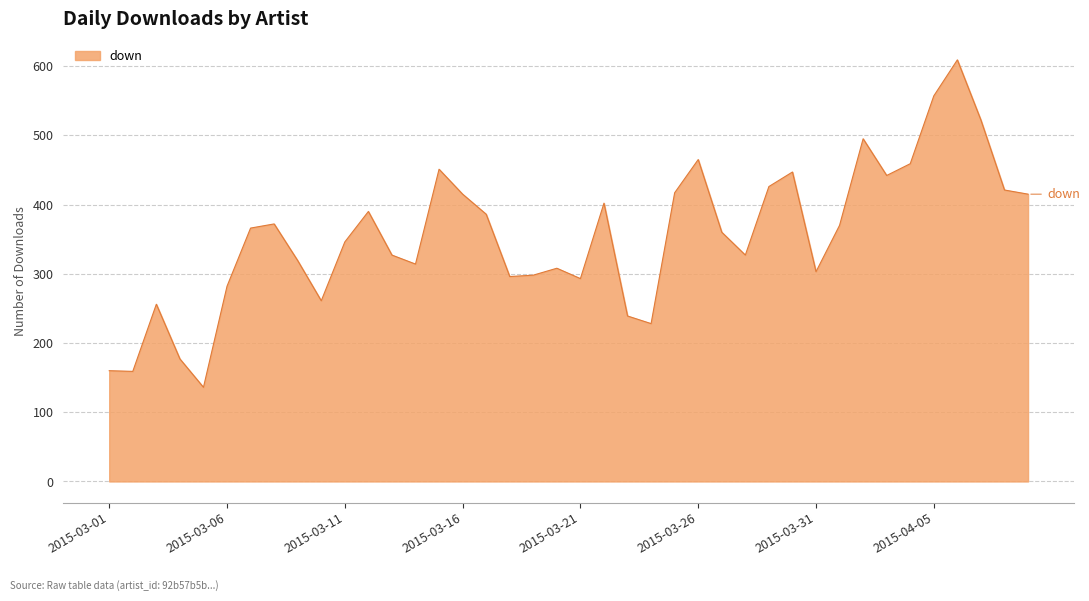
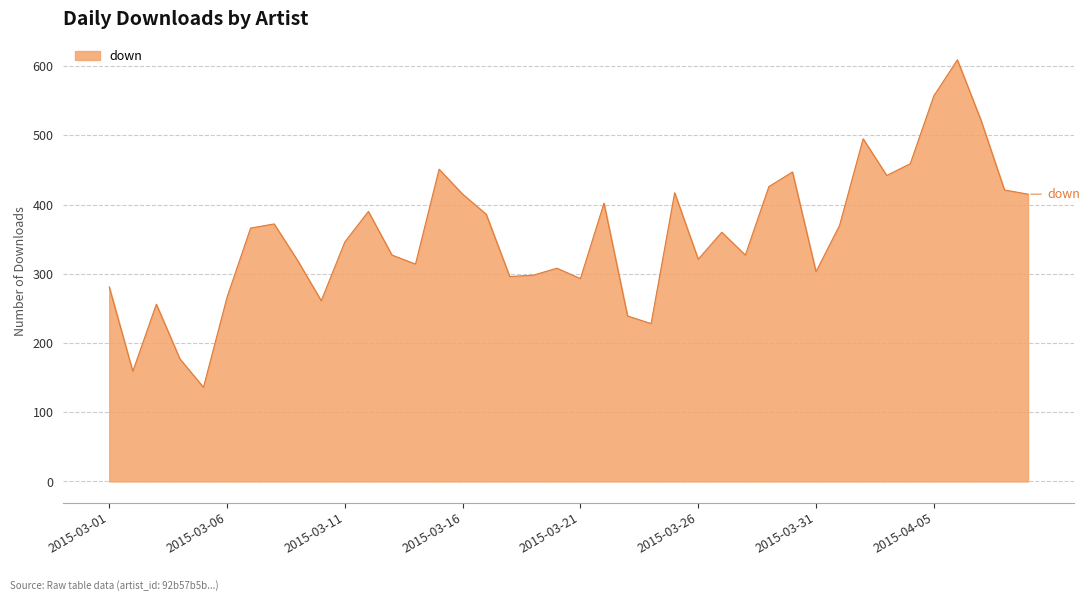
  {
-   "2015-03-01": 160,
-   "2015-03-06": 280,
+   "2015-03-01": 280,
+   "2015-03-06": 270,
    "2015-03-11": 350,
    "2015-03-16": 420,
    "2015-03-21": 290,
-   "2015-03-26": 470,
+   "2015-03-26": 320,
    "2015-03-31": 300,
    "2015-04-05": 560
  }
